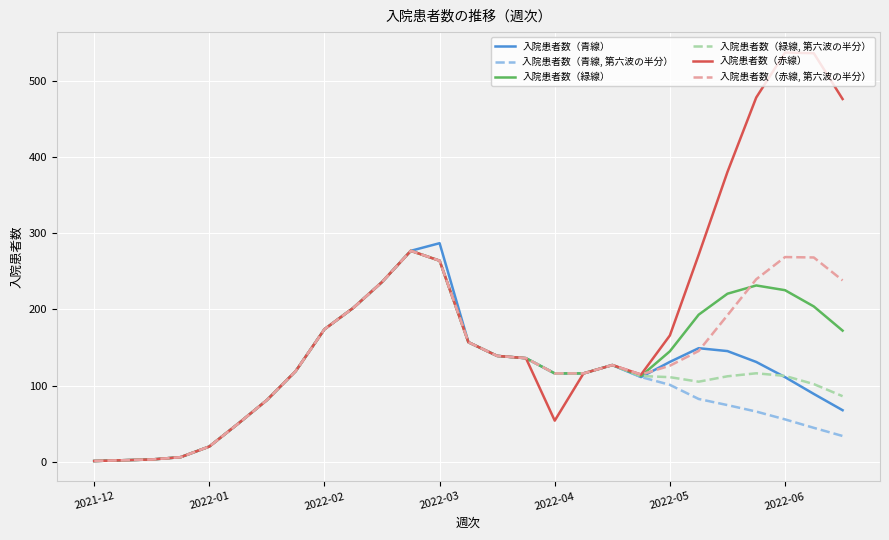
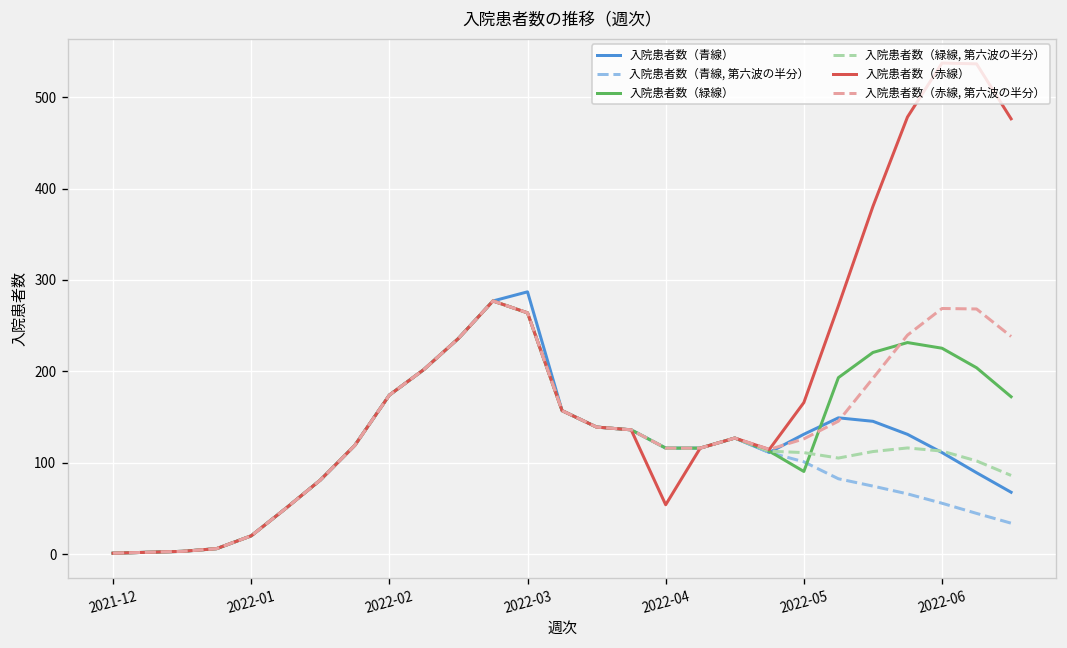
  {
    "入院患者数（青線）": {
      "2022-03": 290,
      "2022-05": 130
    },
    "入院患者数（青線, 第六波の半分）": {
      "2022-05": 100,
      "2022-06": 60
    },
    "入院患者数（緑線）": {
-     "2022-05": 150,
+     "2022-05": 90,
      "2022-06": 230
    },
    "入院患者数（緑線, 第六波の半分）": {
      "2022-05": 110
    },
    "入院患者数（赤線）": {
      "2022-04": 50,
      "2022-05": 170
    },
    "入院患者数（赤線, 第六波の半分）": {
      "2022-05": 130,
      "2022-06": 270
    }
  }
